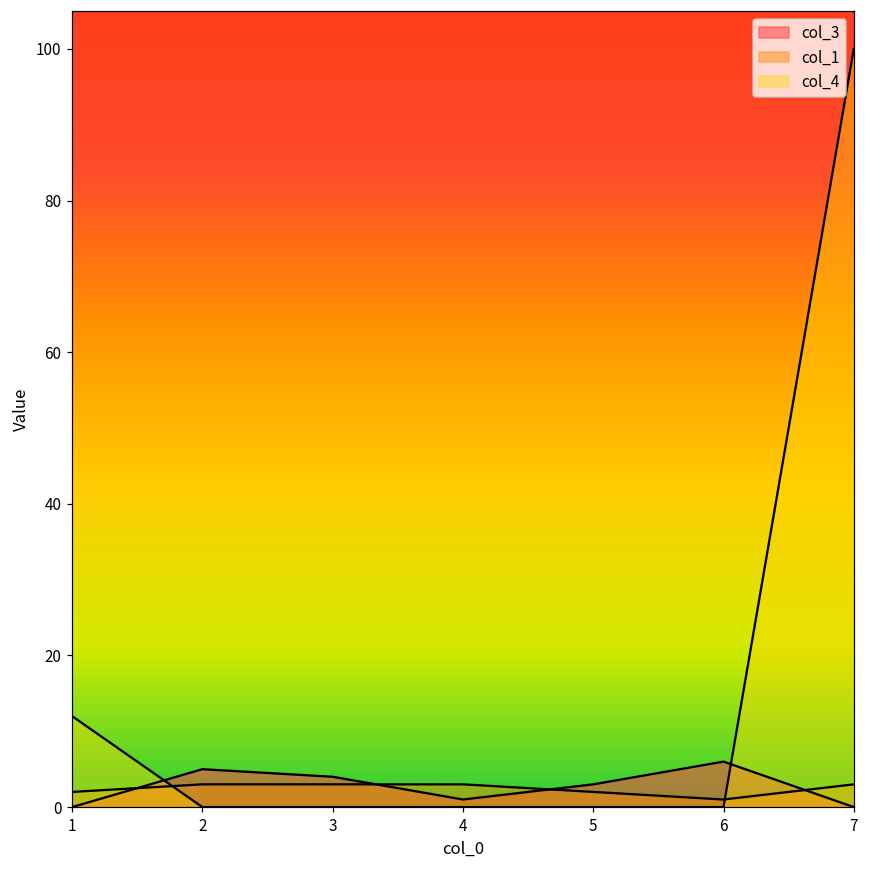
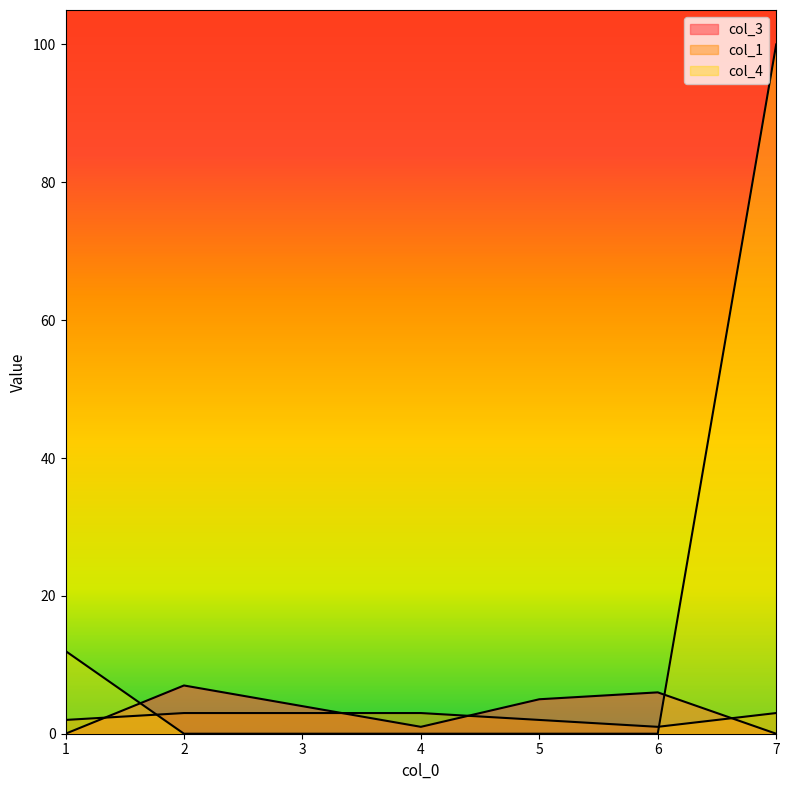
  {
    "col_3": {
      "1": 0,
-     "2": 5,
+     "2": 7,
      "3": 4,
      "4": 1,
-     "5": 3,
+     "5": 5,
      "6": 6,
      "7": 0
    }
  }
